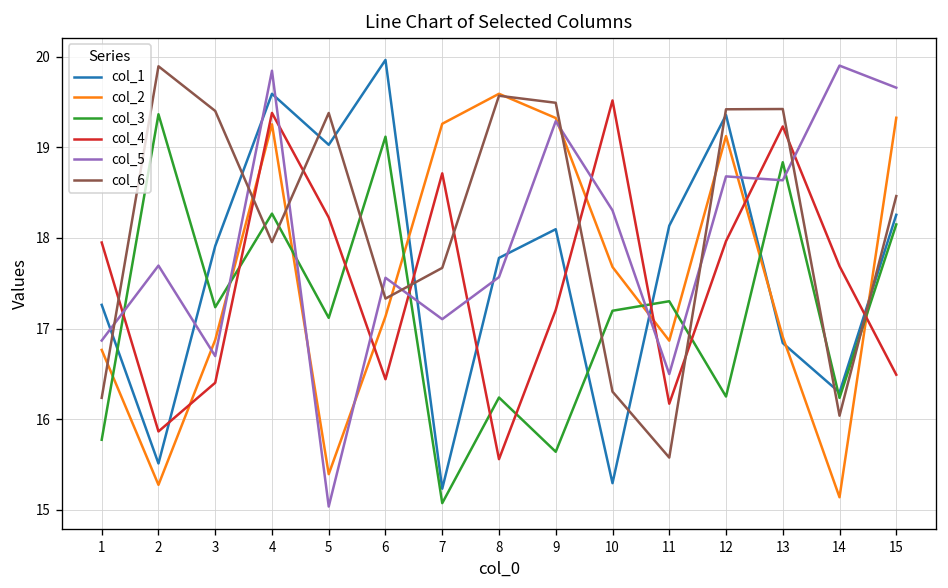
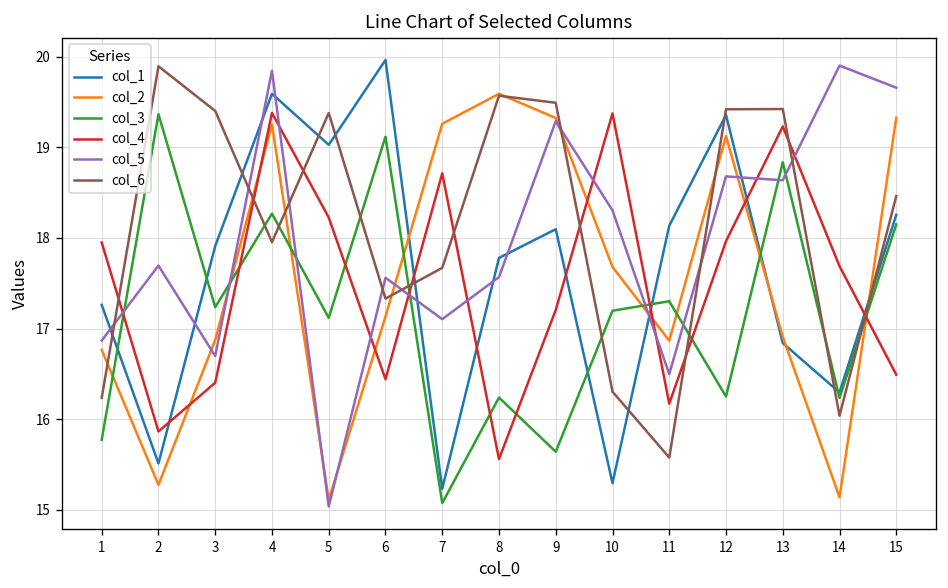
  {
    "col_1": {
      "1": 17.3,
      "2": 15.5,
      "3": 17.9,
      "4": 19.6,
      "5": 19.0,
      "6": 20.0,
      "7": 15.2,
      "8": 17.8,
      "9": 18.1,
      "10": 15.3,
      "11": 18.1,
      "12": 19.4,
      "13": 16.8,
      "14": 16.3,
      "15": 18.3
    },
    "col_2": {
      "1": 16.8,
      "2": 15.3,
      "3": 16.9,
      "4": 19.3,
-     "5": 15.4,
+     "5": 15.1,
      "6": 17.1,
      "7": 19.3,
      "9": 19.3,
      "10": 17.7,
      "11": 16.9,
      "12": 19.1,
      "13": 16.9,
      "14": 15.1,
      "15": 19.3
    },
    "col_3": {
      "1": 15.8,
      "2": 19.4,
      "3": 17.2,
      "4": 18.3,
      "5": 17.1,
      "6": 19.1,
      "7": 15.1,
      "8": 16.2,
      "9": 15.6,
      "10": 17.2,
      "11": 17.3,
      "12": 16.3,
      "13": 18.8,
      "14": 16.2,
      "15": 18.1
    },
    "col_4": {
      "1": 17.9,
      "2": 15.9,
      "3": 16.4,
      "4": 19.4,
      "5": 18.2,
      "6": 16.4,
      "7": 18.7,
      "8": 15.6,
      "9": 17.2,
-     "10": 19.5,
+     "10": 19.4,
      "11": 16.2,
      "12": 18.0,
      "13": 19.2,
      "14": 17.7,
      "15": 16.5
    },
    "col_5": {
      "1": 16.9,
      "2": 17.7,
      "3": 16.7,
      "4": 19.8,
      "5": 15.0,
      "6": 17.6,
      "7": 17.1,
      "8": 17.6,
      "9": 19.3,
      "10": 18.3,
      "11": 16.5,
      "12": 18.7,
      "13": 18.6,
      "14": 19.9,
      "15": 19.7
    },
    "col_6": {
      "1": 16.2,
      "2": 19.9,
      "3": 19.4,
      "4": 18.0,
      "5": 19.4,
      "6": 17.3,
      "7": 17.7,
      "9": 19.5,
      "10": 16.3,
      "11": 15.6,
      "12": 19.4,
      "13": 19.4,
      "14": 16.0,
      "15": 18.5
    }
  }
